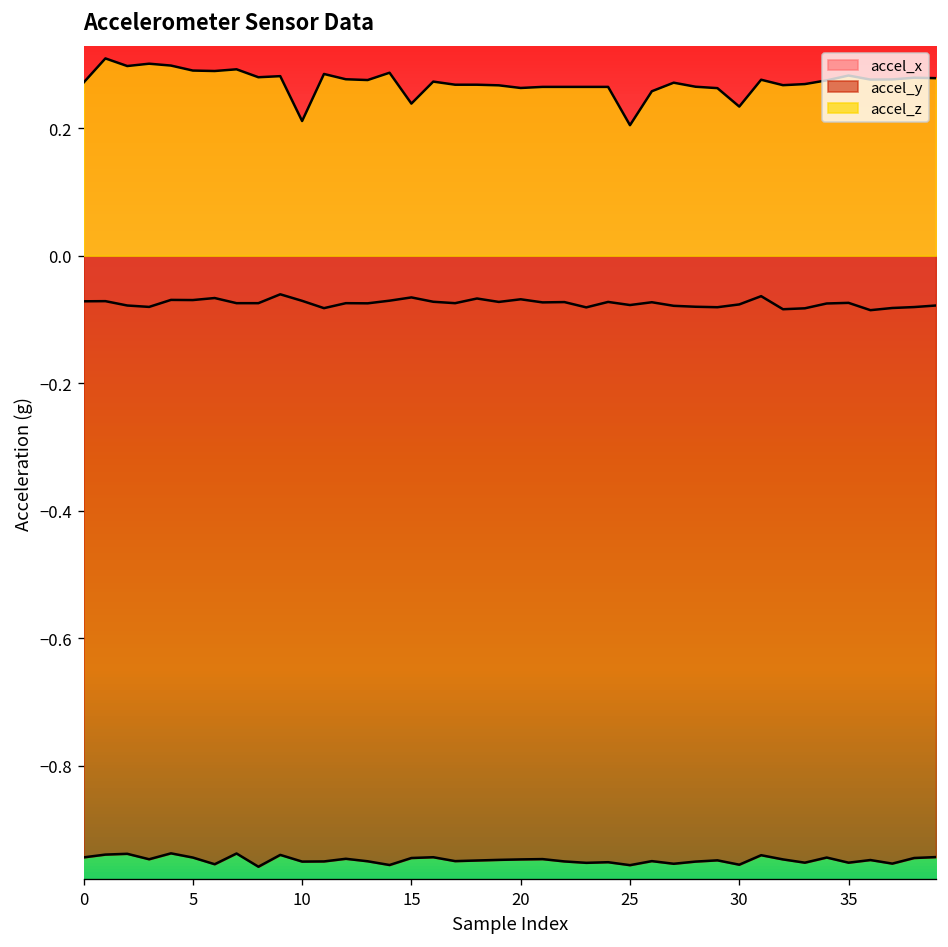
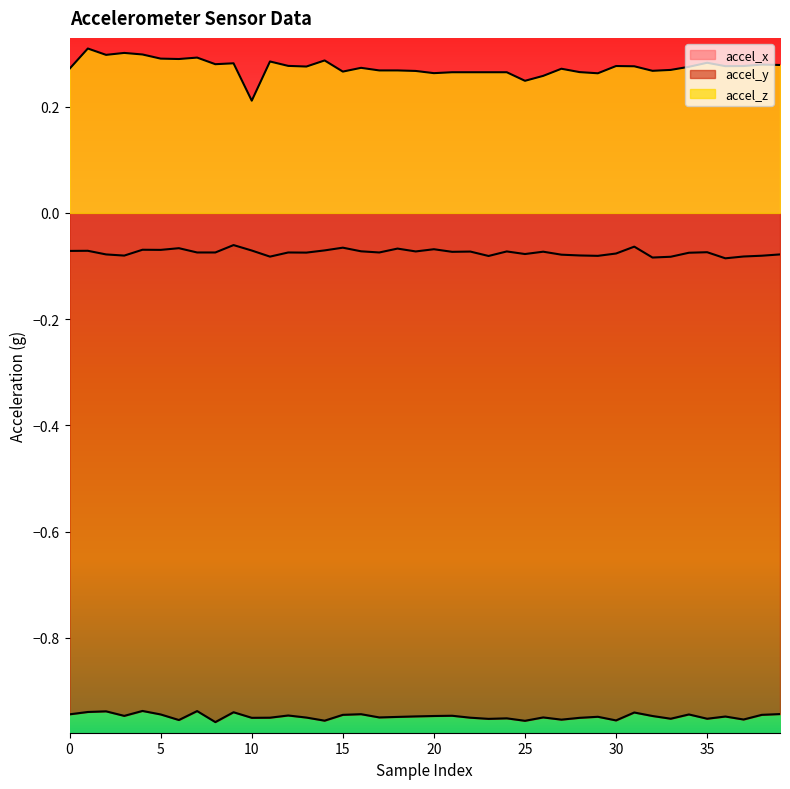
  {
    "accel_z": {
      "0": 0.27,
      "5": 0.29,
      "10": 0.21,
-     "15": 0.24,
+     "15": 0.27,
      "20": 0.26,
-     "25": 0.20,
-     "30": 0.23
+     "25": 0.25,
+     "30": 0.28
    }
  }
